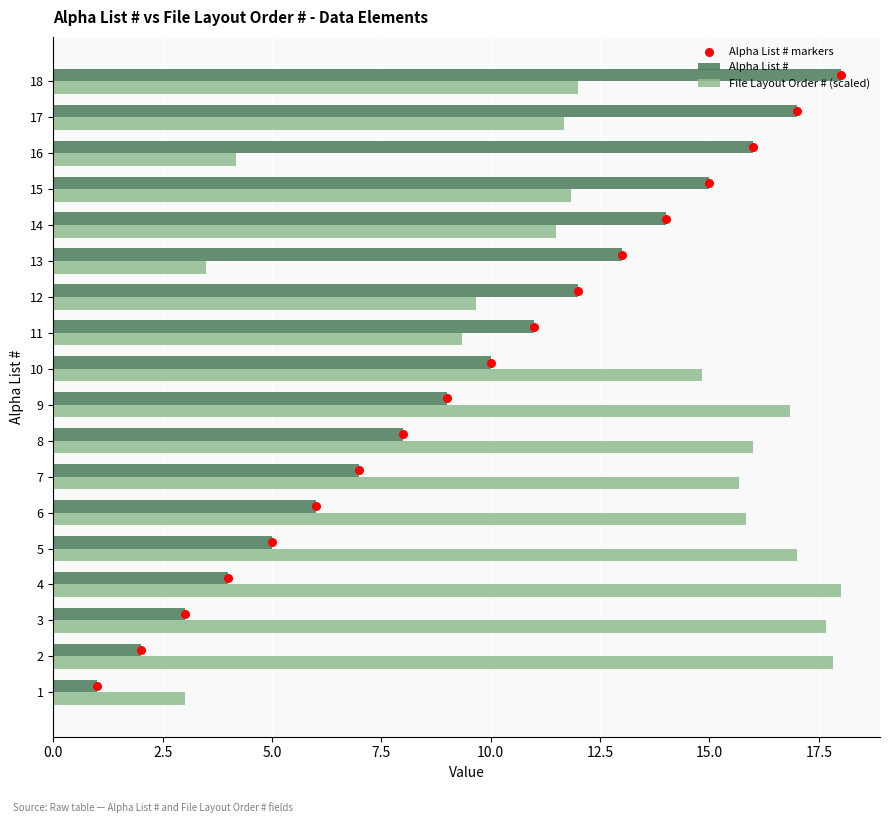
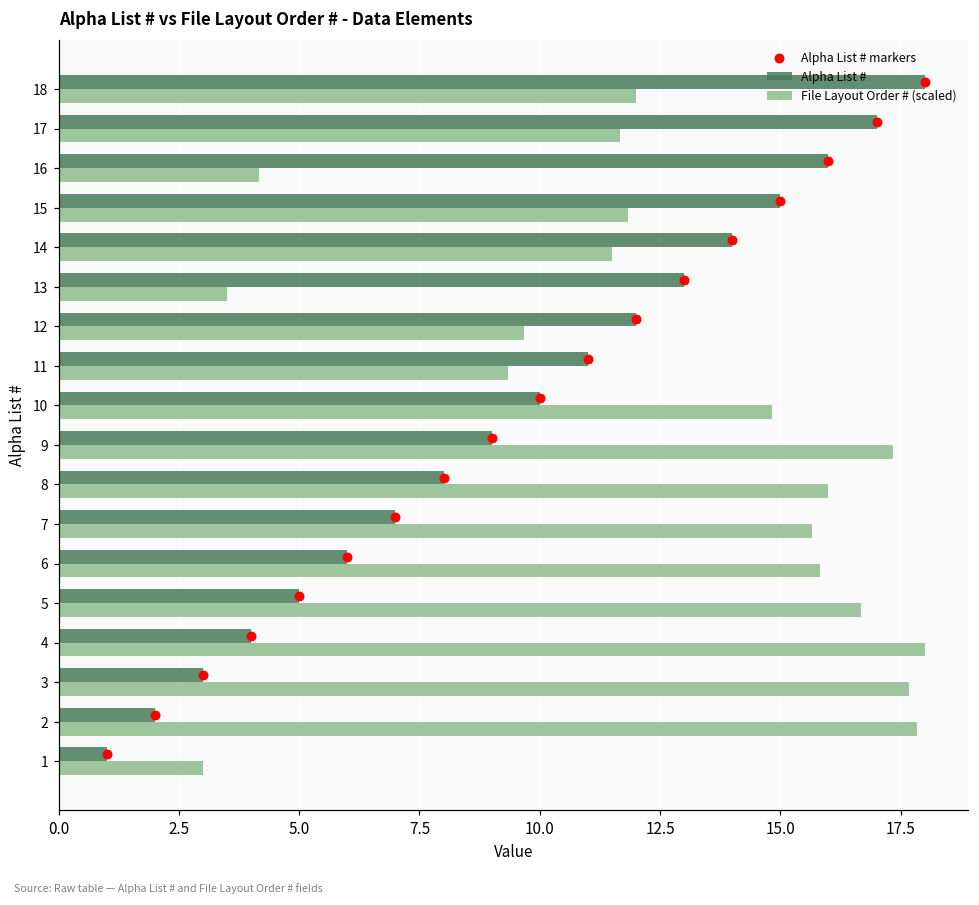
  {
    "Alpha List #": {
      "18": 18.0,
      "17": 17.0,
      "16": 16.0,
      "15": 15.0,
      "14": 14.0,
      "13": 13.0,
      "12": 12.0,
      "11": 11.0,
      "10": 10.0,
      "9": 9.0,
      "8": 8.0,
      "7": 7.0,
      "6": 6.0,
      "5": 5.0,
      "4": 4.0,
      "3": 3.0,
      "2": 2.0,
      "1": 1.0
    },
    "File Layout Order # (scaled)": {
      "18": 12.0,
      "17": 11.7,
      "16": 4.2,
      "15": 11.8,
      "14": 11.5,
      "13": 3.5,
      "12": 9.7,
      "11": 9.3,
      "10": 14.8,
-     "9": 16.8,
+     "9": 17.3,
      "8": 16.0,
      "7": 15.7,
      "6": 15.8,
-     "5": 17.0,
+     "5": 16.7,
      "4": 18.0,
      "3": 17.7,
      "2": 17.8,
      "1": 3.0
    }
  }
